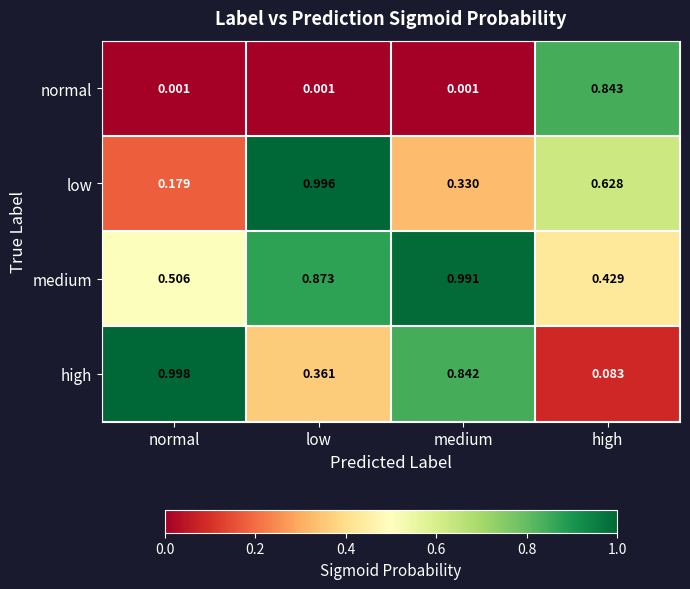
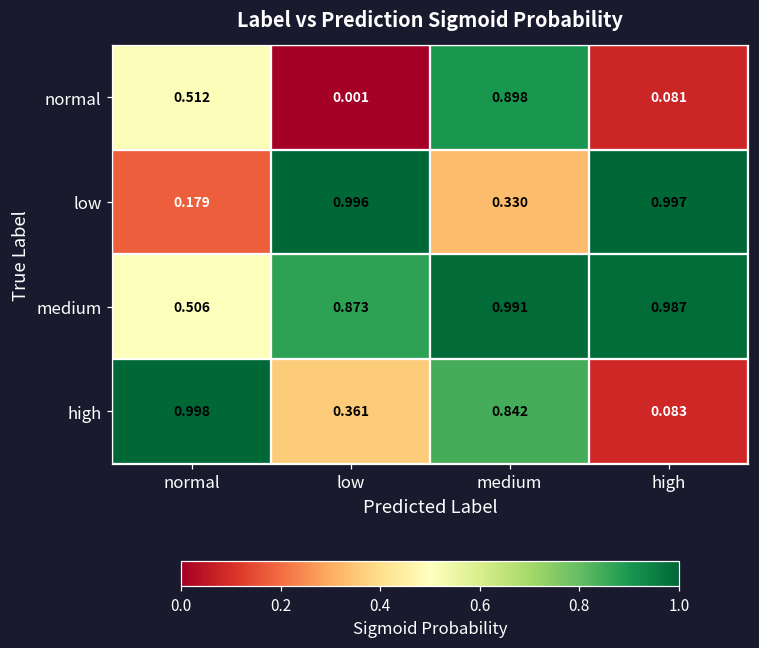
  {
    "normal": {
-     "normal": 0.001,
+     "normal": 0.512,
      "low": 0.001,
-     "medium": 0.001,
-     "high": 0.843
+     "medium": 0.898,
+     "high": 0.081
    },
    "low": {
      "normal": 0.179,
      "low": 0.996,
      "medium": 0.330,
-     "high": 0.628
+     "high": 0.997
    },
    "medium": {
      "normal": 0.506,
      "low": 0.873,
      "medium": 0.991,
-     "high": 0.429
+     "high": 0.987
    },
    "high": {
      "normal": 0.998,
      "low": 0.361,
      "medium": 0.842,
      "high": 0.083
    }
  }
